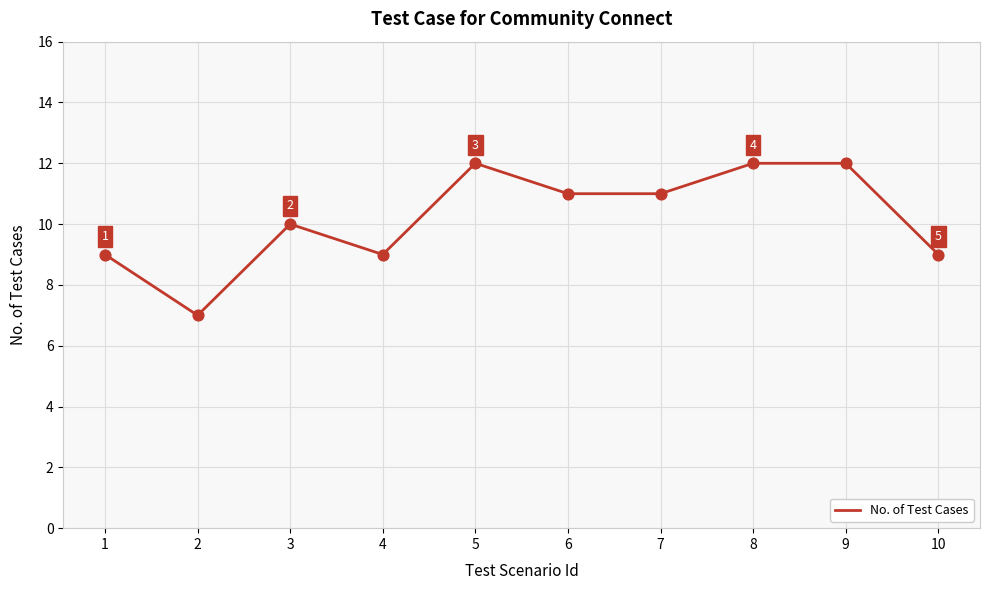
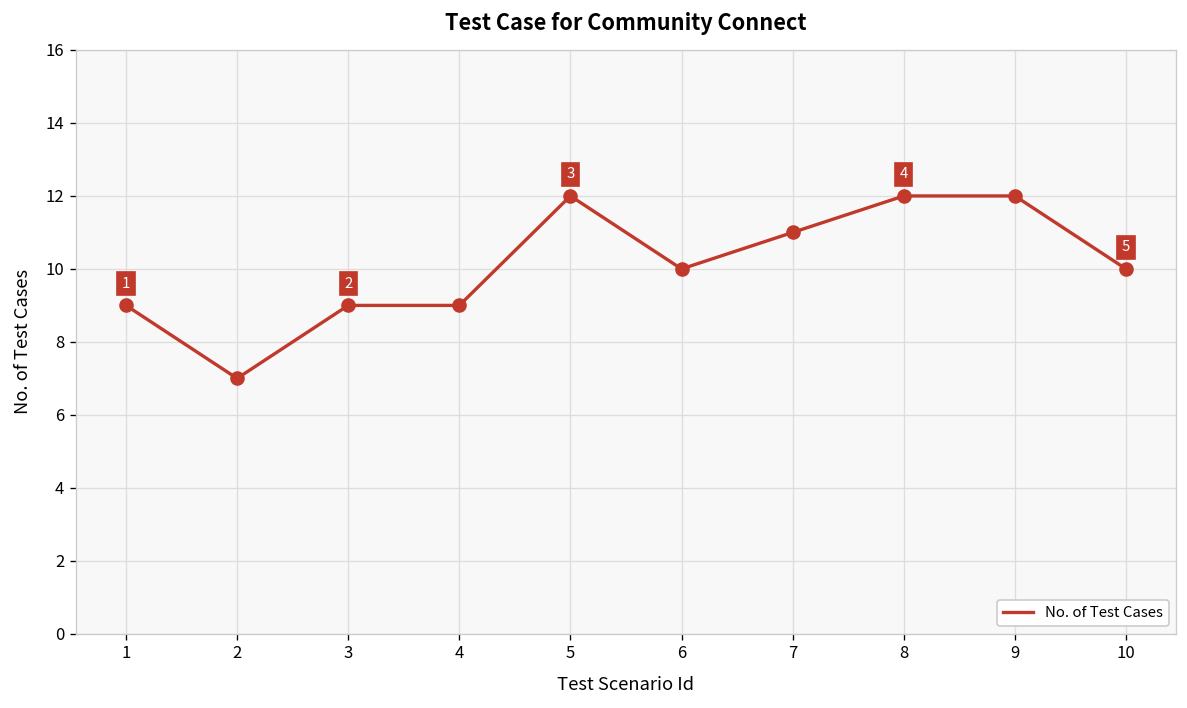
  {
    "2": 7,
-   "3": 10,
+   "3": 9,
    "4": 9,
-   "6": 11,
+   "6": 10,
    "7": 11,
    "9": 12,
-   "10": 9
+   "10": 10
  }
